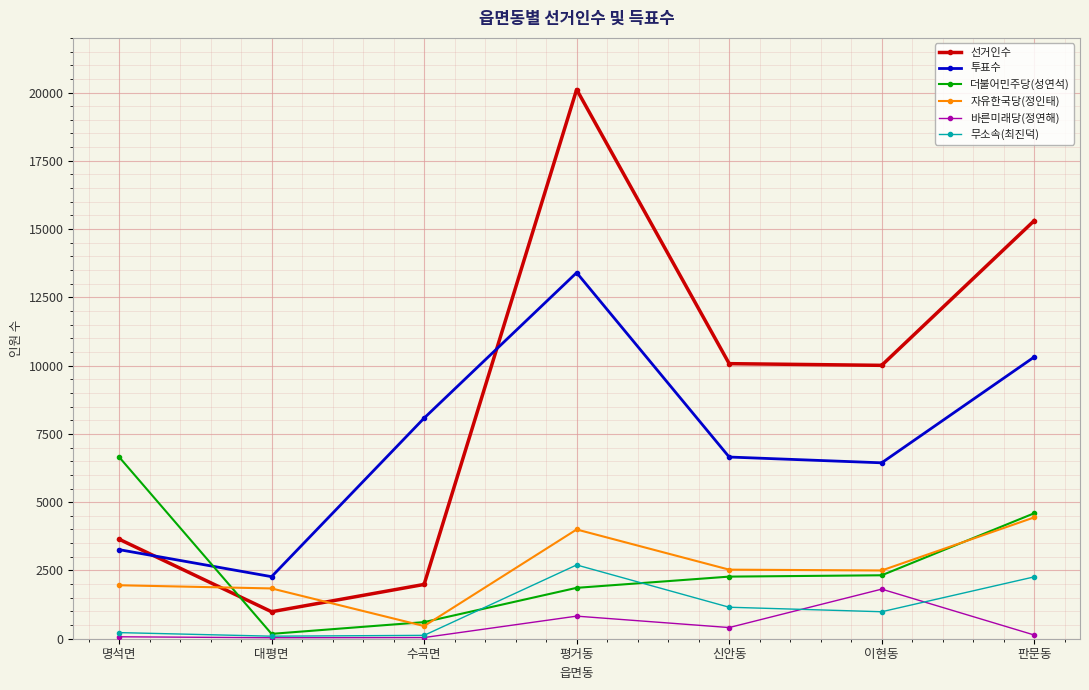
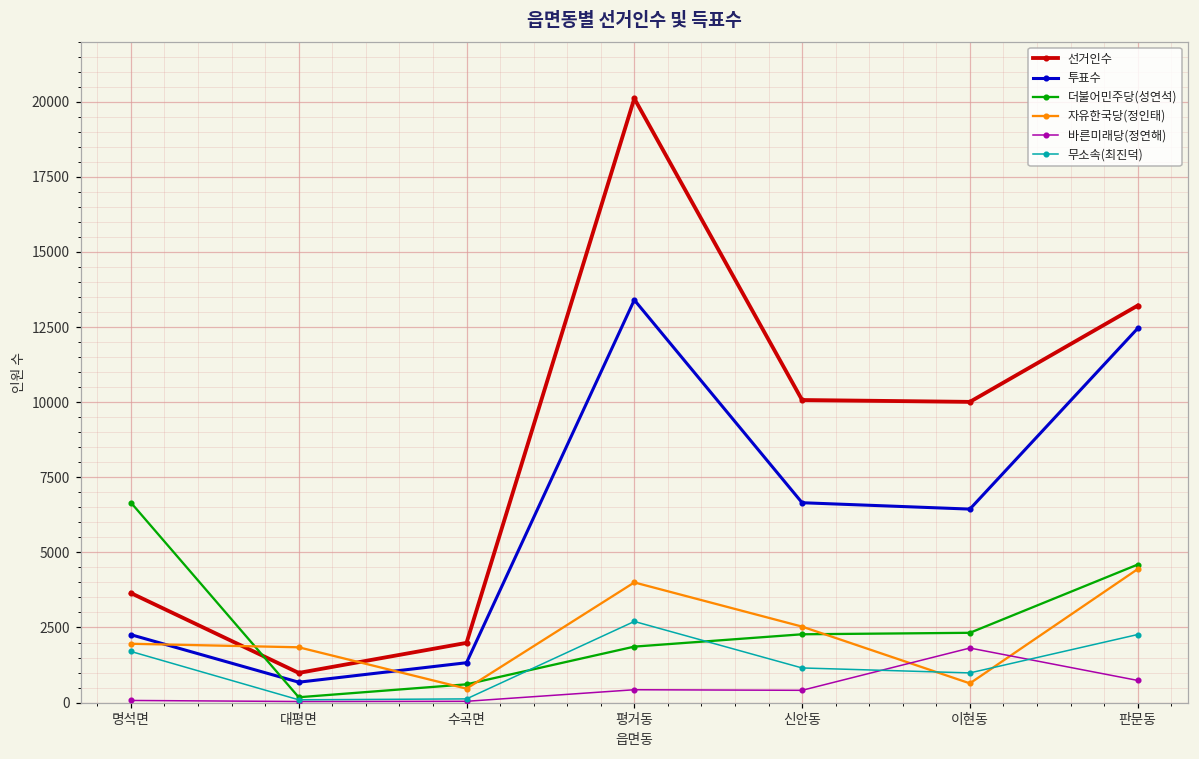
  {
    "선거인수": {
      "명석면": 3600,
      "대평면": 1000,
      "수곡면": 2000,
      "평거동": 20100,
      "신안동": 10100,
      "이현동": 10000,
-     "판문동": 15300
+     "판문동": 13200
    },
    "투표수": {
-     "명석면": 3300,
-     "대평면": 2300,
-     "수곡면": 8100,
+     "명석면": 2300,
+     "대평면": 700,
+     "수곡면": 1300,
      "평거동": 13400,
      "신안동": 6700,
      "이현동": 6400,
-     "판문동": 10300
+     "판문동": 12500
    },
    "더불어민주당(성연석)": {
      "명석면": 6700,
      "수곡면": 600,
      "평거동": 1900,
      "신안동": 2300,
      "이현동": 2300,
      "판문동": 4600
    },
    "자유한국당(정인태)": {
      "명석면": 2000,
      "대평면": 1800,
      "수곡면": 500,
      "평거동": 4000,
      "신안동": 2500,
-     "이현동": 2500,
+     "이현동": 600,
      "판문동": 4400
    },
    "바른미래당(정연해)": {
      "명석면": 100,
-     "평거동": 800,
+     "평거동": 400,
      "신안동": 400,
      "이현동": 1800,
-     "판문동": 100
+     "판문동": 700
    },
    "무소속(최진덕)": {
-     "명석면": 200,
+     "명석면": 1700,
      "평거동": 2700,
      "신안동": 1200,
      "이현동": 1000,
      "판문동": 2300
    }
  }
